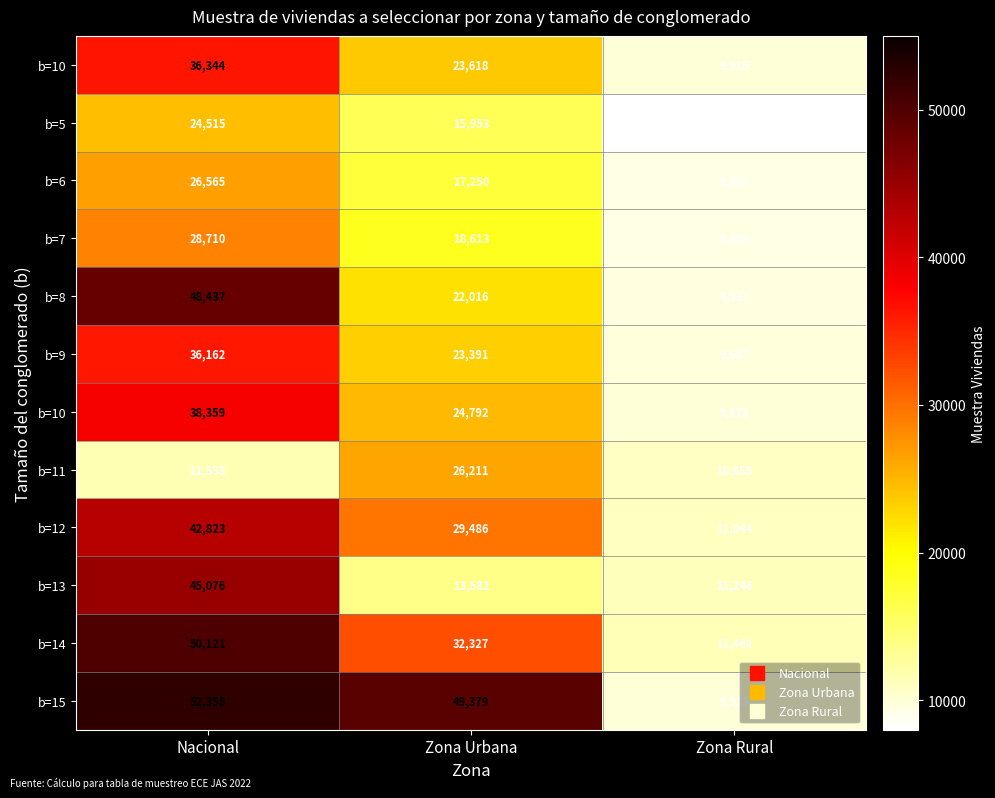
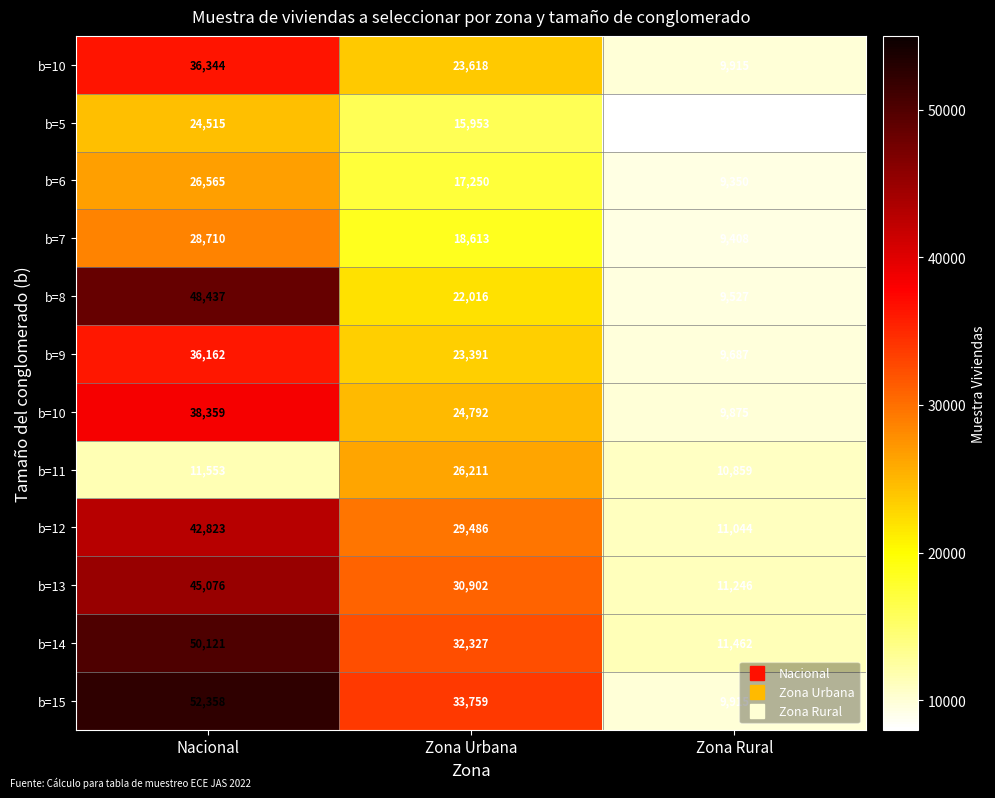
  {
    "b=5": {
      "Nacional": "24,515",
      "Zona Urbana": "15,953"
    },
    "b=6": {
      "Nacional": "26,565",
      "Zona Urbana": "17,250"
    },
    "b=7": {
      "Nacional": "28,710",
      "Zona Urbana": "18,613"
    },
    "b=8": {
      "Nacional": "48,437",
      "Zona Urbana": "22,016"
    },
    "b=9": {
      "Nacional": "36,162",
      "Zona Urbana": "23,391"
    },
    "b=11": {
      "Nacional": "11,553",
      "Zona Urbana": "26,211",
      "Zona Rural": "10,859"
    },
    "b=12": {
      "Nacional": "42,823",
      "Zona Urbana": "29,486",
      "Zona Rural": "11,044"
    },
    "b=13": {
      "Nacional": "45,076",
-     "Zona Urbana": "13,582",
+     "Zona Urbana": "30,902",
      "Zona Rural": "11,246"
    },
    "b=14": {
      "Nacional": "50,121",
      "Zona Urbana": "32,327",
      "Zona Rural": "11,462"
    },
    "b=15": {
-     "Zona Urbana": "49,379"
+     "Zona Urbana": "33,759"
    }
  }
